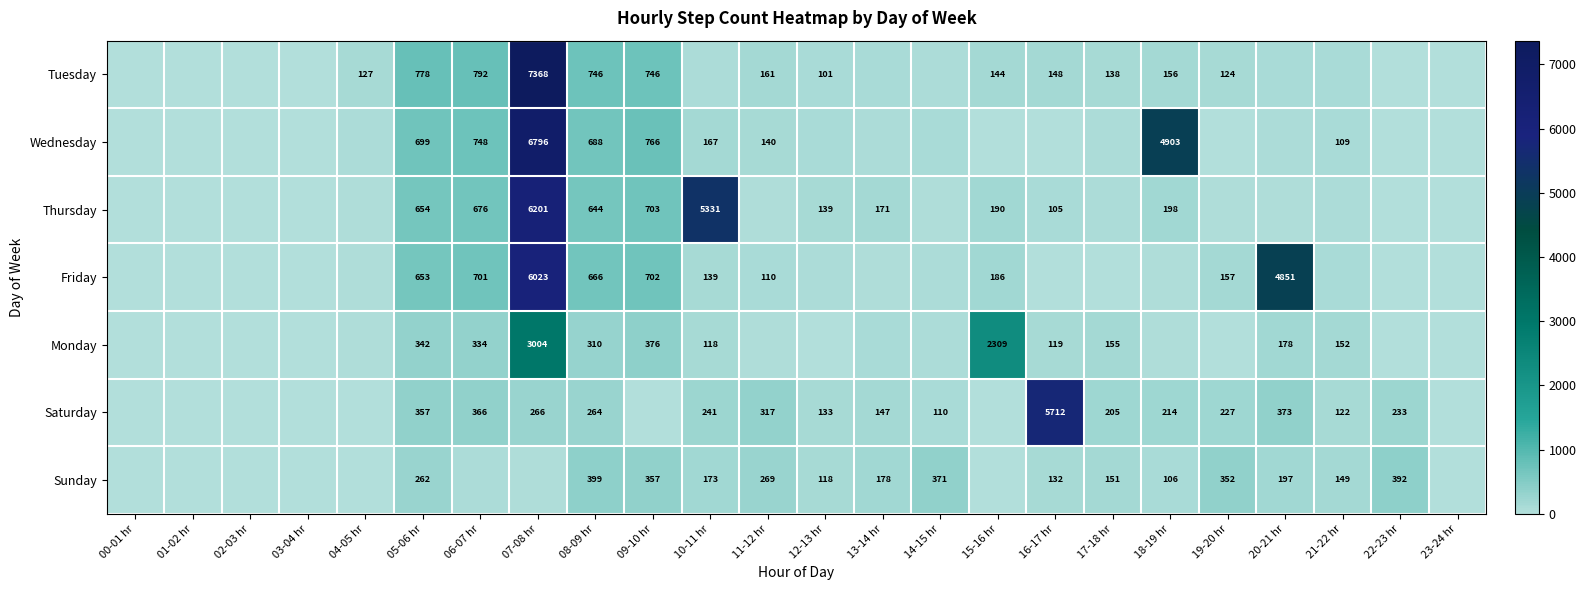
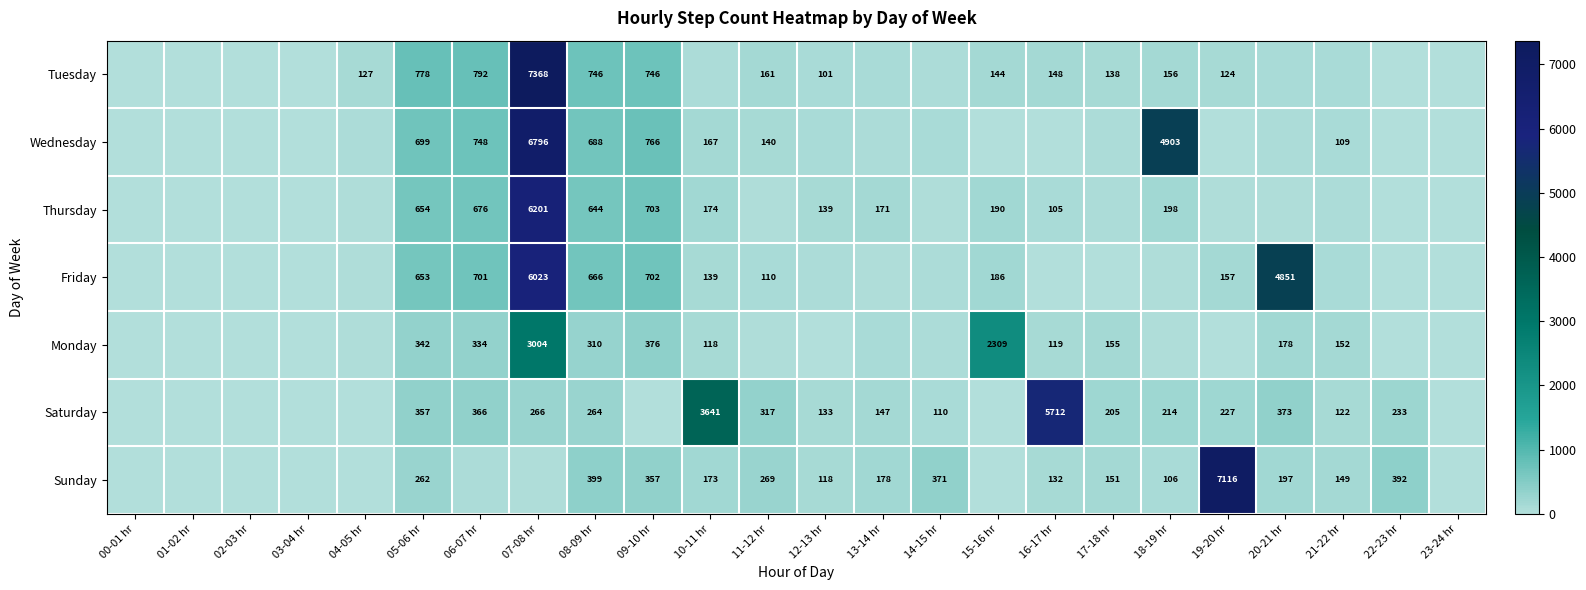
  {
    "Tuesday": {
      "04-05 hr": 127,
      "05-06 hr": 778,
      "06-07 hr": 792,
      "07-08 hr": 7368,
      "08-09 hr": 746,
      "09-10 hr": 746,
      "11-12 hr": 161,
      "12-13 hr": 101,
      "15-16 hr": 144,
      "16-17 hr": 148,
      "17-18 hr": 138,
      "18-19 hr": 156,
      "19-20 hr": 124
    },
    "Wednesday": {
      "05-06 hr": 699,
      "06-07 hr": 748,
      "07-08 hr": 6796,
      "08-09 hr": 688,
      "09-10 hr": 766,
      "10-11 hr": 167,
      "11-12 hr": 140,
      "18-19 hr": 4903,
      "21-22 hr": 109
    },
    "Thursday": {
      "05-06 hr": 654,
      "06-07 hr": 676,
      "07-08 hr": 6201,
      "08-09 hr": 644,
      "09-10 hr": 703,
-     "10-11 hr": 5331,
+     "10-11 hr": 174,
      "12-13 hr": 139,
      "13-14 hr": 171,
      "15-16 hr": 190,
      "16-17 hr": 105,
      "18-19 hr": 198
    },
    "Friday": {
      "05-06 hr": 653,
      "06-07 hr": 701,
      "07-08 hr": 6023,
      "08-09 hr": 666,
      "09-10 hr": 702,
      "10-11 hr": 139,
      "11-12 hr": 110,
      "15-16 hr": 186,
      "19-20 hr": 157,
      "20-21 hr": 4851
    },
    "Monday": {
      "05-06 hr": 342,
      "06-07 hr": 334,
      "07-08 hr": 3004,
      "08-09 hr": 310,
      "09-10 hr": 376,
      "10-11 hr": 118,
      "15-16 hr": 2309,
      "16-17 hr": 119,
      "17-18 hr": 155,
      "20-21 hr": 178,
      "21-22 hr": 152
    },
    "Saturday": {
      "05-06 hr": 357,
      "06-07 hr": 366,
      "07-08 hr": 266,
      "08-09 hr": 264,
-     "10-11 hr": 241,
+     "10-11 hr": 3641,
      "11-12 hr": 317,
      "12-13 hr": 133,
      "13-14 hr": 147,
      "14-15 hr": 110,
      "16-17 hr": 5712,
      "17-18 hr": 205,
      "18-19 hr": 214,
      "19-20 hr": 227,
      "20-21 hr": 373,
      "21-22 hr": 122,
      "22-23 hr": 233
    },
    "Sunday": {
      "05-06 hr": 262,
      "08-09 hr": 399,
      "09-10 hr": 357,
      "10-11 hr": 173,
      "11-12 hr": 269,
      "12-13 hr": 118,
      "13-14 hr": 178,
      "14-15 hr": 371,
      "16-17 hr": 132,
      "17-18 hr": 151,
      "18-19 hr": 106,
-     "19-20 hr": 352,
+     "19-20 hr": 7116,
      "20-21 hr": 197,
      "21-22 hr": 149,
      "22-23 hr": 392
    }
  }
